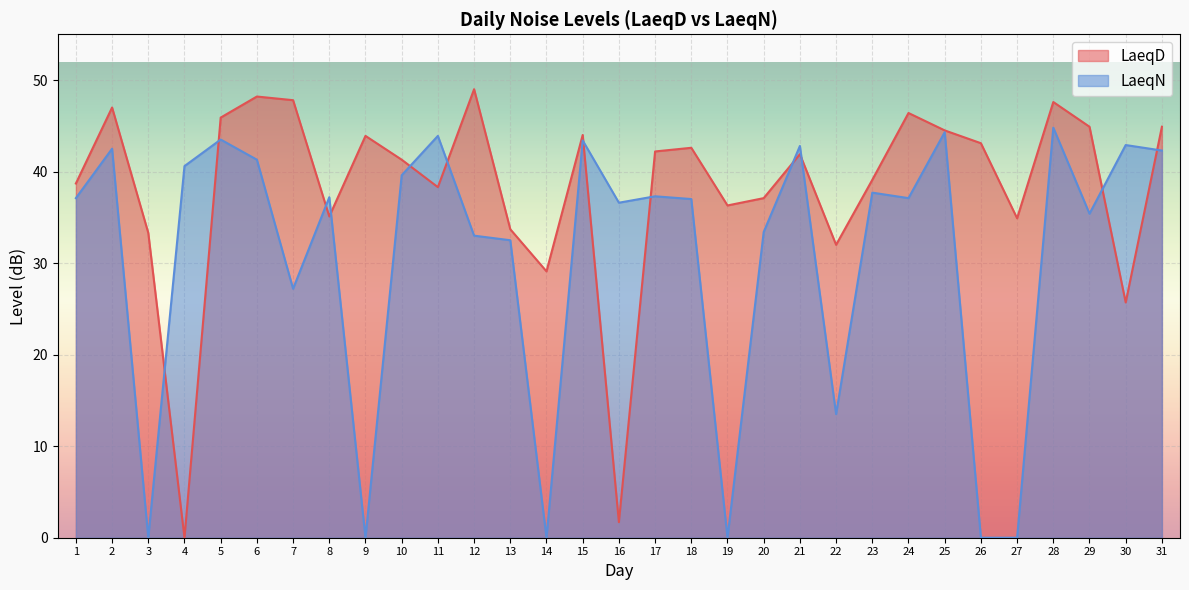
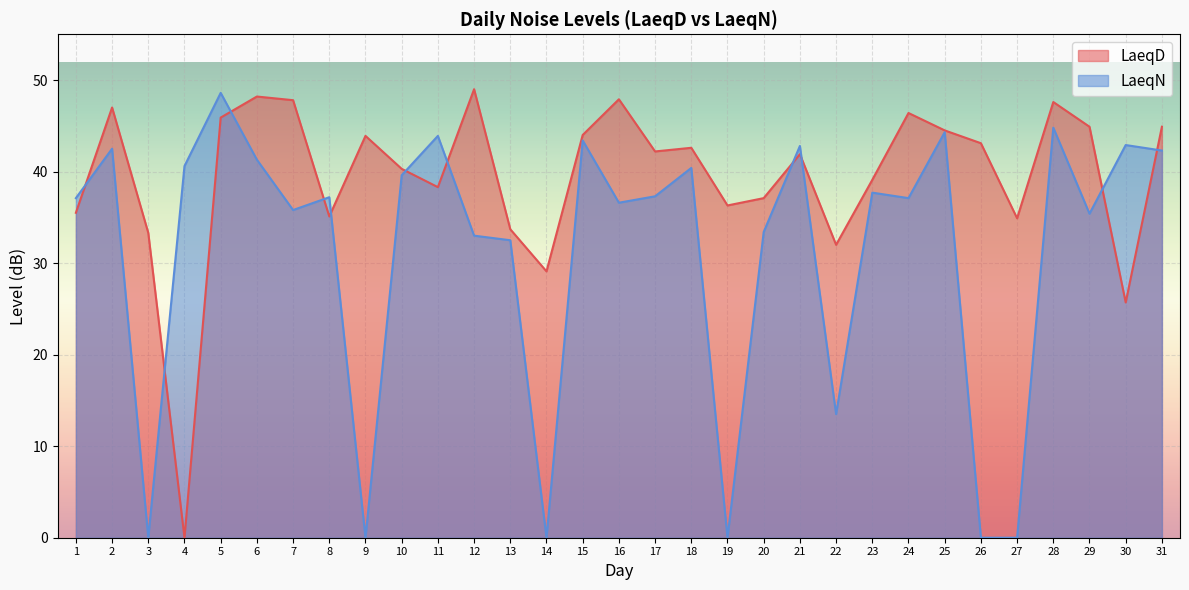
  {
    "LaeqD": {
-     "1": 39,
+     "1": 36,
      "2": 47,
      "3": 33,
      "4": 0,
      "5": 46,
      "6": 48,
      "7": 48,
      "8": 35,
      "9": 44,
-     "10": 41,
+     "10": 40,
      "11": 38,
      "12": 49,
      "13": 34,
      "14": 29,
      "15": 44,
-     "16": 2,
+     "16": 48,
      "17": 42,
      "18": 43,
      "19": 36,
      "20": 37,
      "21": 42,
      "22": 32,
      "23": 39,
      "24": 46,
      "26": 43,
      "27": 35,
      "28": 48,
      "29": 45,
      "30": 26,
      "31": 45
    },
    "LaeqN": {
      "1": 37,
      "2": 43,
      "3": 0,
      "4": 41,
-     "5": 44,
+     "5": 49,
      "6": 41,
-     "7": 27,
+     "7": 36,
      "8": 37,
      "9": 0,
      "10": 40,
      "11": 44,
      "12": 33,
      "13": 33,
      "14": 0,
      "15": 43,
      "16": 37,
      "17": 37,
-     "18": 37,
+     "18": 40,
      "19": 0,
      "20": 33,
      "21": 43,
      "22": 14,
      "23": 38,
      "24": 37,
      "26": 0,
      "27": 0,
      "28": 45,
      "29": 35,
      "30": 43,
      "31": 42
    }
  }
